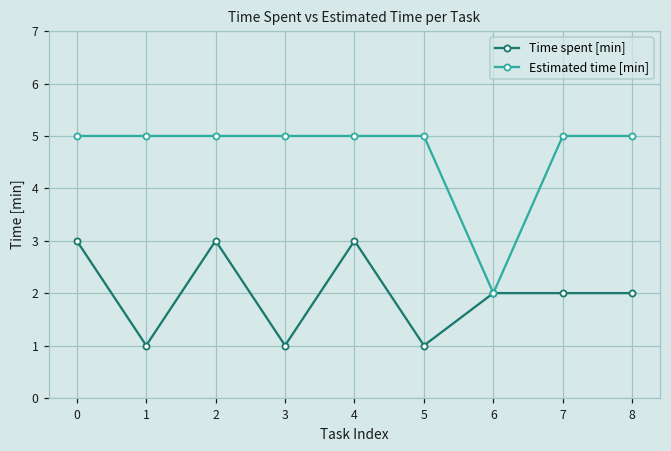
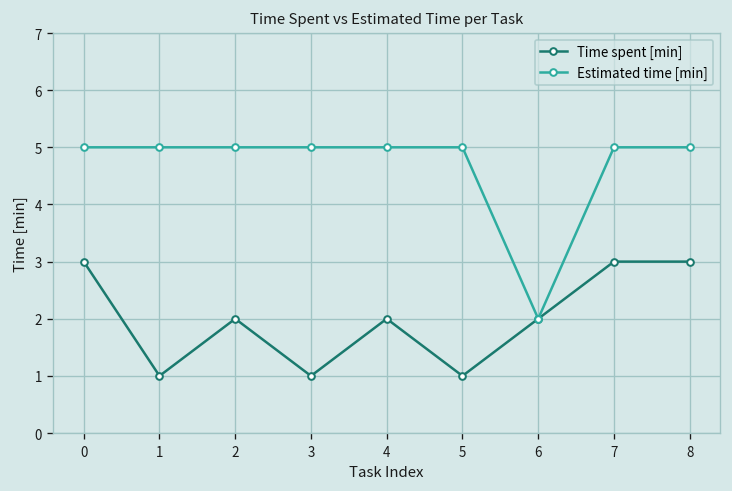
  {
    "Time spent [min]": {
      "0": 3,
      "1": 1,
-     "2": 3,
+     "2": 2,
      "3": 1,
-     "4": 3,
+     "4": 2,
      "5": 1,
-     "7": 2,
-     "8": 2
+     "7": 3,
+     "8": 3
    },
    "Estimated time [min]": {
      "0": 5,
      "1": 5,
      "2": 5,
      "3": 5,
      "4": 5,
      "5": 5,
      "7": 5,
      "8": 5
    }
  }
